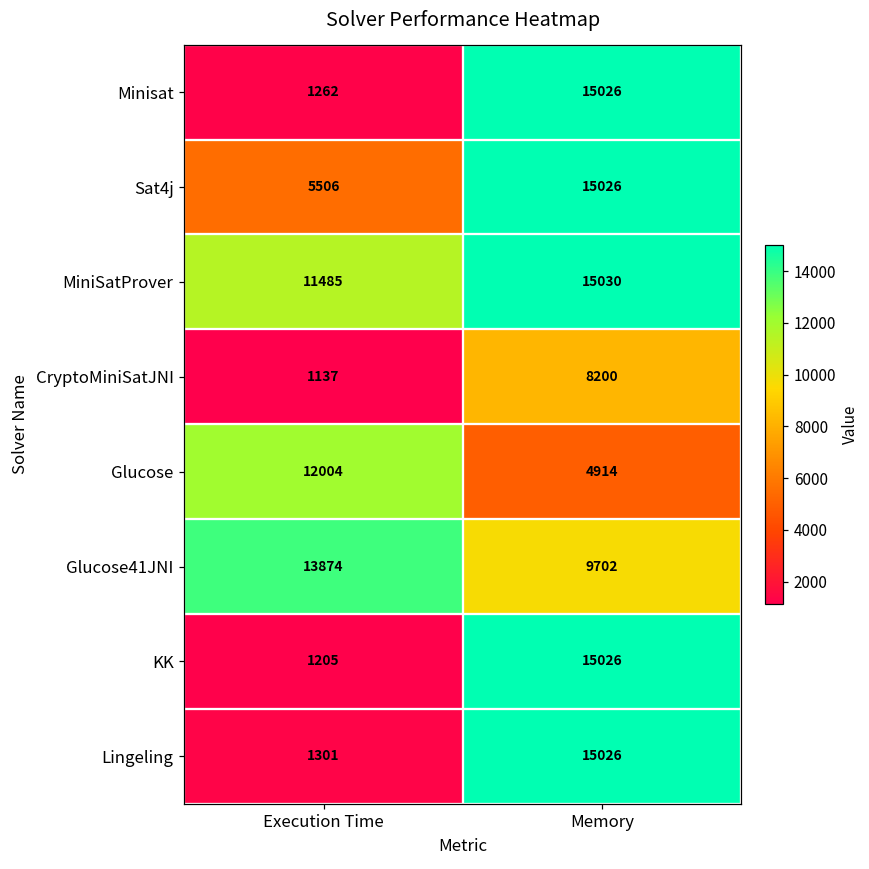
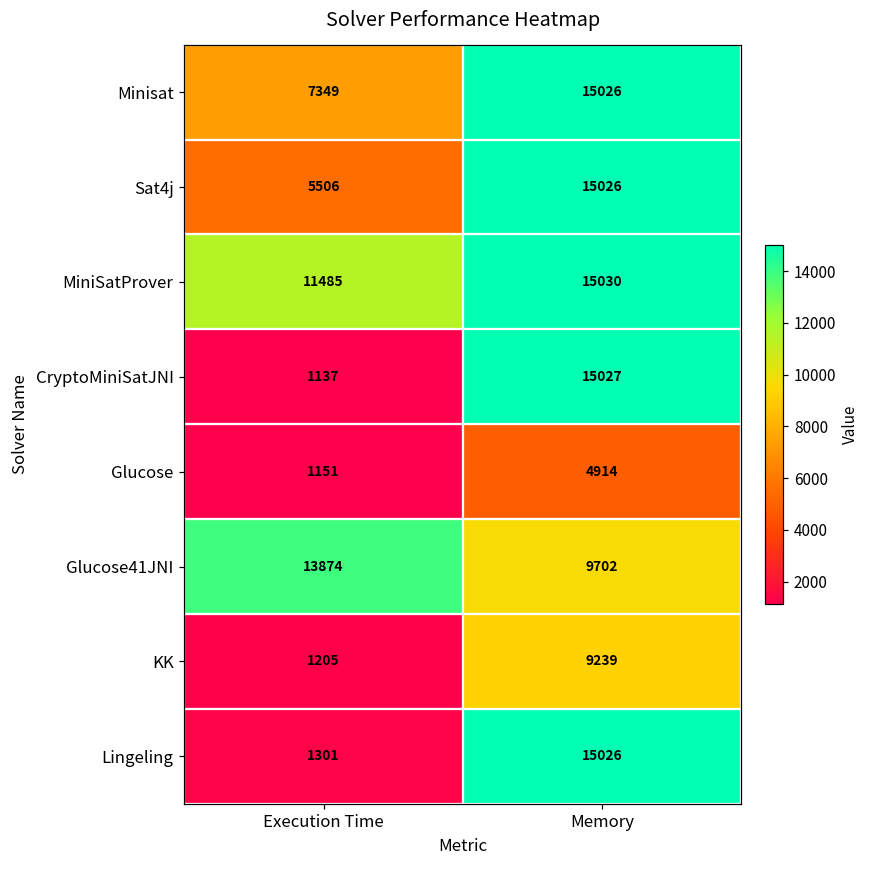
  {
    "Minisat": {
-     "Execution Time": 1262,
+     "Execution Time": 7349,
      "Memory": 15026
    },
    "Sat4j": {
      "Execution Time": 5506,
      "Memory": 15026
    },
    "MiniSatProver": {
      "Execution Time": 11485,
      "Memory": 15030
    },
    "CryptoMiniSatJNI": {
      "Execution Time": 1137,
-     "Memory": 8200
+     "Memory": 15027
    },
    "Glucose": {
-     "Execution Time": 12004,
+     "Execution Time": 1151,
      "Memory": 4914
    },
    "Glucose41JNI": {
      "Execution Time": 13874,
      "Memory": 9702
    },
    "KK": {
      "Execution Time": 1205,
-     "Memory": 15026
+     "Memory": 9239
    },
    "Lingeling": {
      "Execution Time": 1301,
      "Memory": 15026
    }
  }
